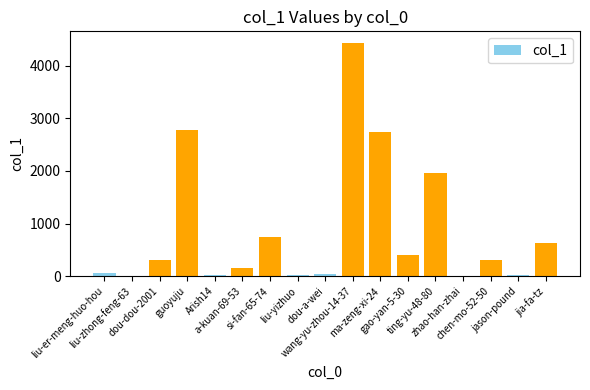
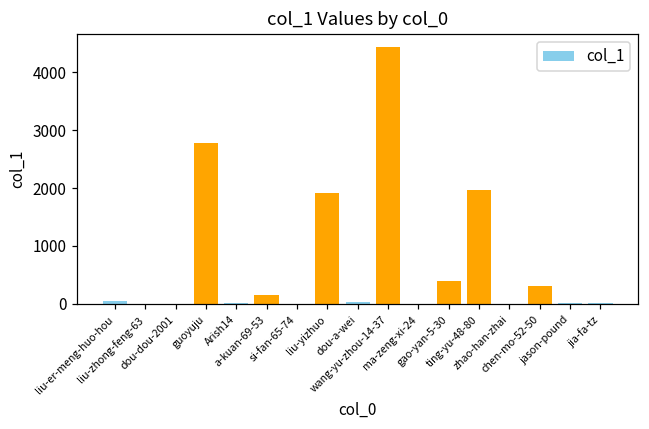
  {
    "liu-er-meng-huo-hou": 100,
    "liu-zhong-feng-63": 0,
-   "dou-dou-2001": 300,
+   "dou-dou-2001": 0,
    "guoyuju": 2800,
    "a-kuan-69-53": 200,
-   "si-fan-65-74": 800,
-   "liu-yizhuo": 0,
+   "si-fan-65-74": 0,
+   "liu-yizhuo": 1900,
    "wang-yu-zhou-14-37": 4400,
-   "ma-zeng-xi-24": 2700,
+   "ma-zeng-xi-24": 0,
    "gao-yan-5-30": 400,
    "ting-yu-48-80": 2000,
    "chen-mo-52-50": 300,
-   "jia-fa-tz": 600
+   "jia-fa-tz": 0
  }
